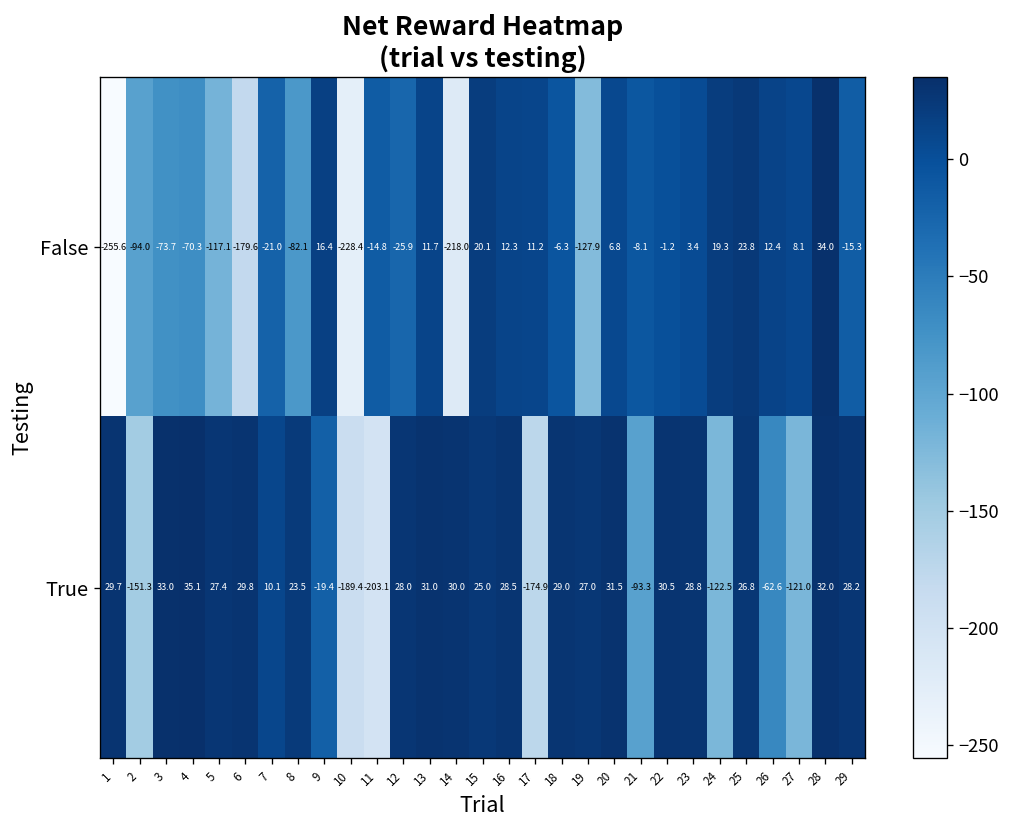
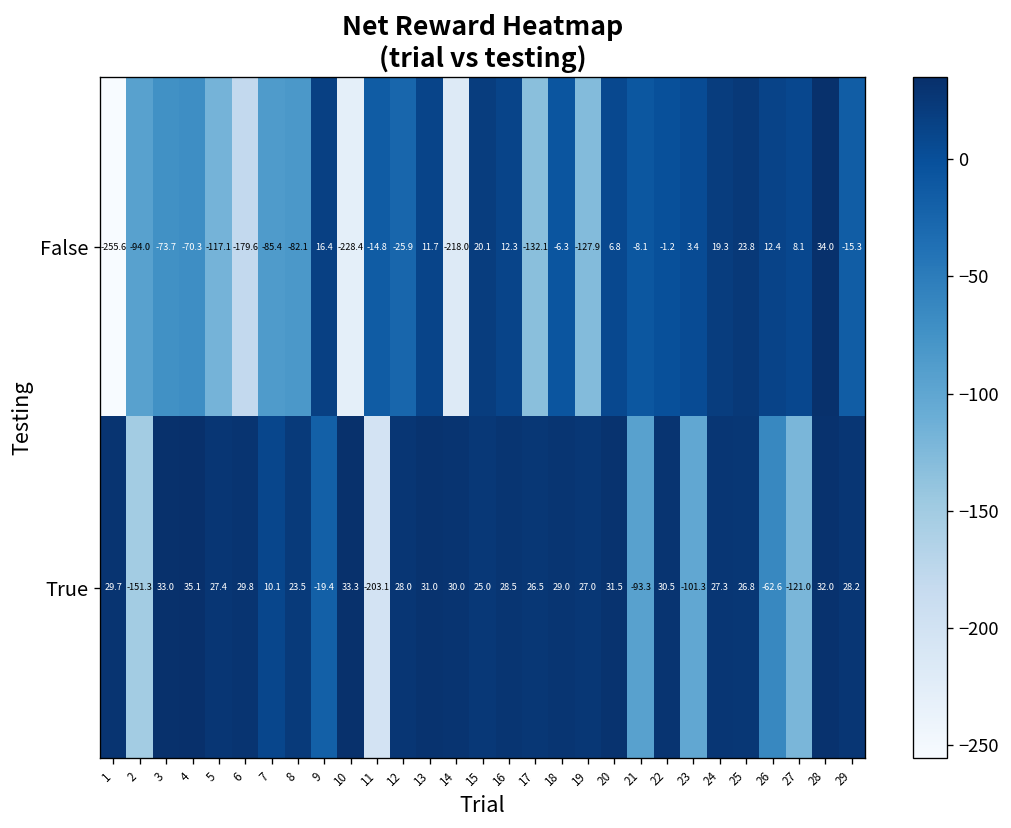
  {
    "False": {
      "1": -255.6,
      "2": -94.0,
      "3": -73.7,
      "4": -70.3,
      "5": -117.1,
      "6": -179.6,
-     "7": -21.0,
+     "7": -85.4,
      "8": -82.1,
      "9": 16.4,
      "10": -228.4,
      "11": -14.8,
      "12": -25.9,
      "13": 11.7,
      "14": -218.0,
      "15": 20.1,
      "16": 12.3,
-     "17": 11.2,
+     "17": -132.1,
      "18": -6.3,
      "19": -127.9,
      "20": 6.8,
      "21": -8.1,
      "22": -1.2,
      "23": 3.4,
      "24": 19.3,
      "25": 23.8,
      "26": 12.4,
      "27": 8.1,
      "28": 34.0,
      "29": -15.3
    },
    "True": {
      "1": 29.7,
      "2": -151.3,
      "3": 33.0,
      "4": 35.1,
      "5": 27.4,
      "6": 29.8,
      "7": 10.1,
      "8": 23.5,
      "9": -19.4,
-     "10": -189.4,
+     "10": 33.3,
      "11": -203.1,
      "12": 28.0,
      "13": 31.0,
      "14": 30.0,
      "15": 25.0,
      "16": 28.5,
-     "17": -174.9,
+     "17": 26.5,
      "18": 29.0,
      "19": 27.0,
      "20": 31.5,
      "21": -93.3,
      "22": 30.5,
-     "23": 28.8,
-     "24": -122.5,
+     "23": -101.3,
+     "24": 27.3,
      "25": 26.8,
      "26": -62.6,
      "27": -121.0,
      "28": 32.0,
      "29": 28.2
    }
  }
